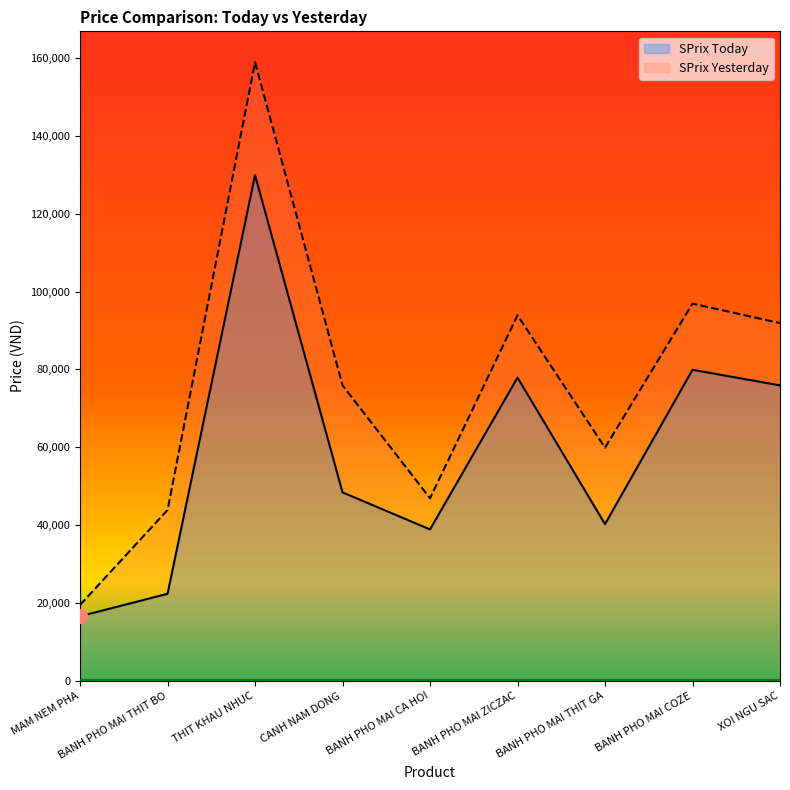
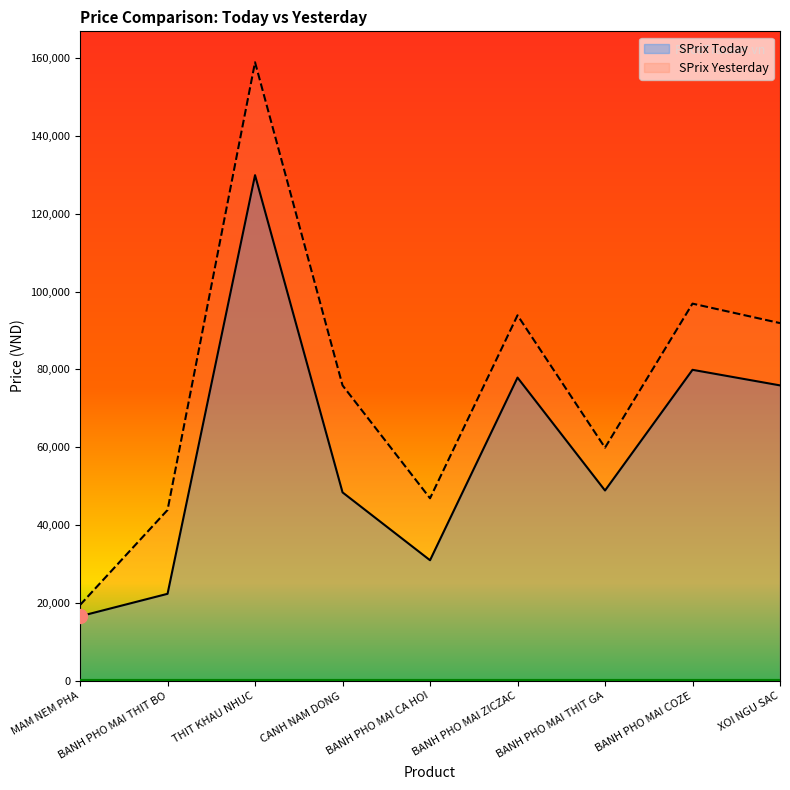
  {
    "SPrix Today": {
      "BANH PHO MAI THIT BO": "22,000",
      "THIT KHAU NHUC": "130,000",
      "CANH NAM DONG": "48,000",
-     "BANH PHO MAI CA HOI": "39,000",
+     "BANH PHO MAI CA HOI": "31,000",
      "BANH PHO MAI ZICZAC": "78,000",
-     "BANH PHO MAI THIT GA": "40,000",
+     "BANH PHO MAI THIT GA": "49,000",
      "BANH PHO MAI COZE": "80,000",
      "XOI NGU SAC": "76,000"
    }
  }
